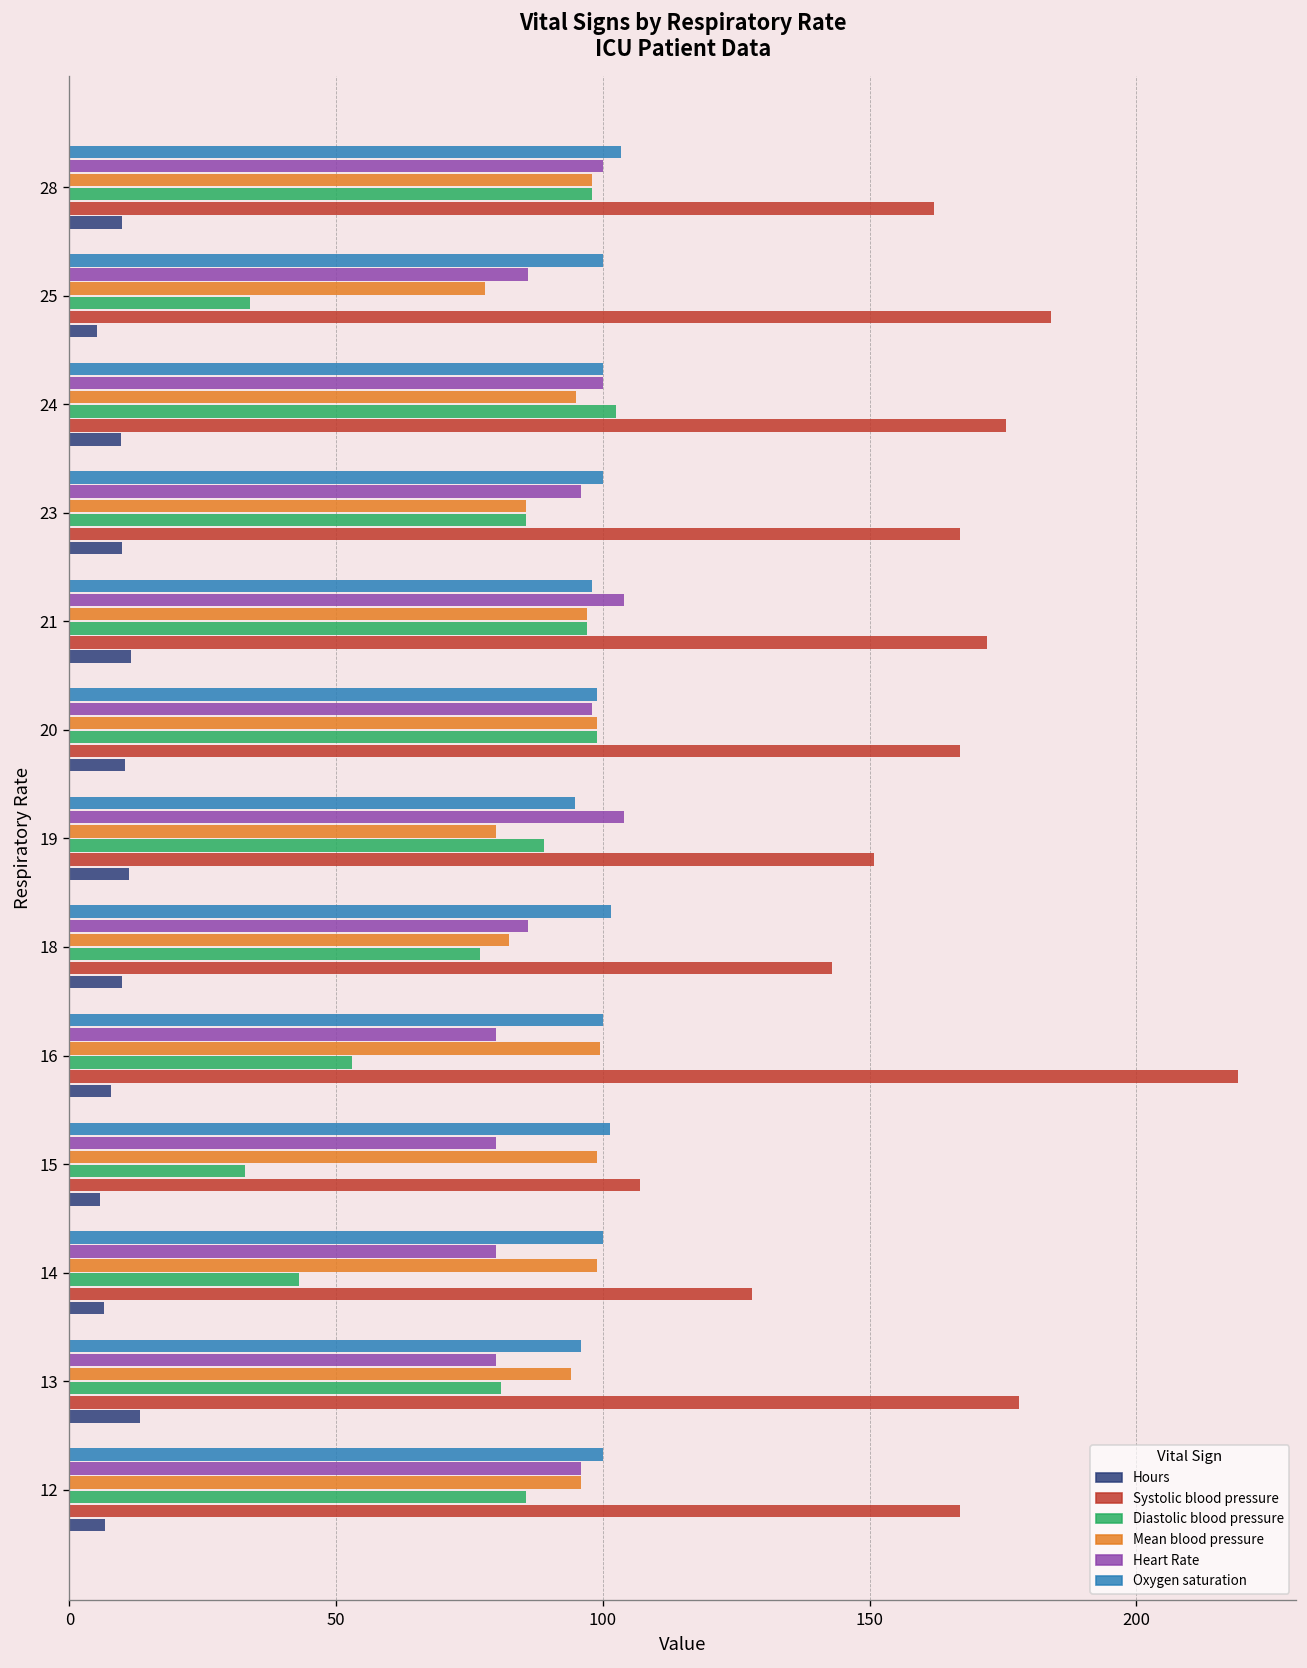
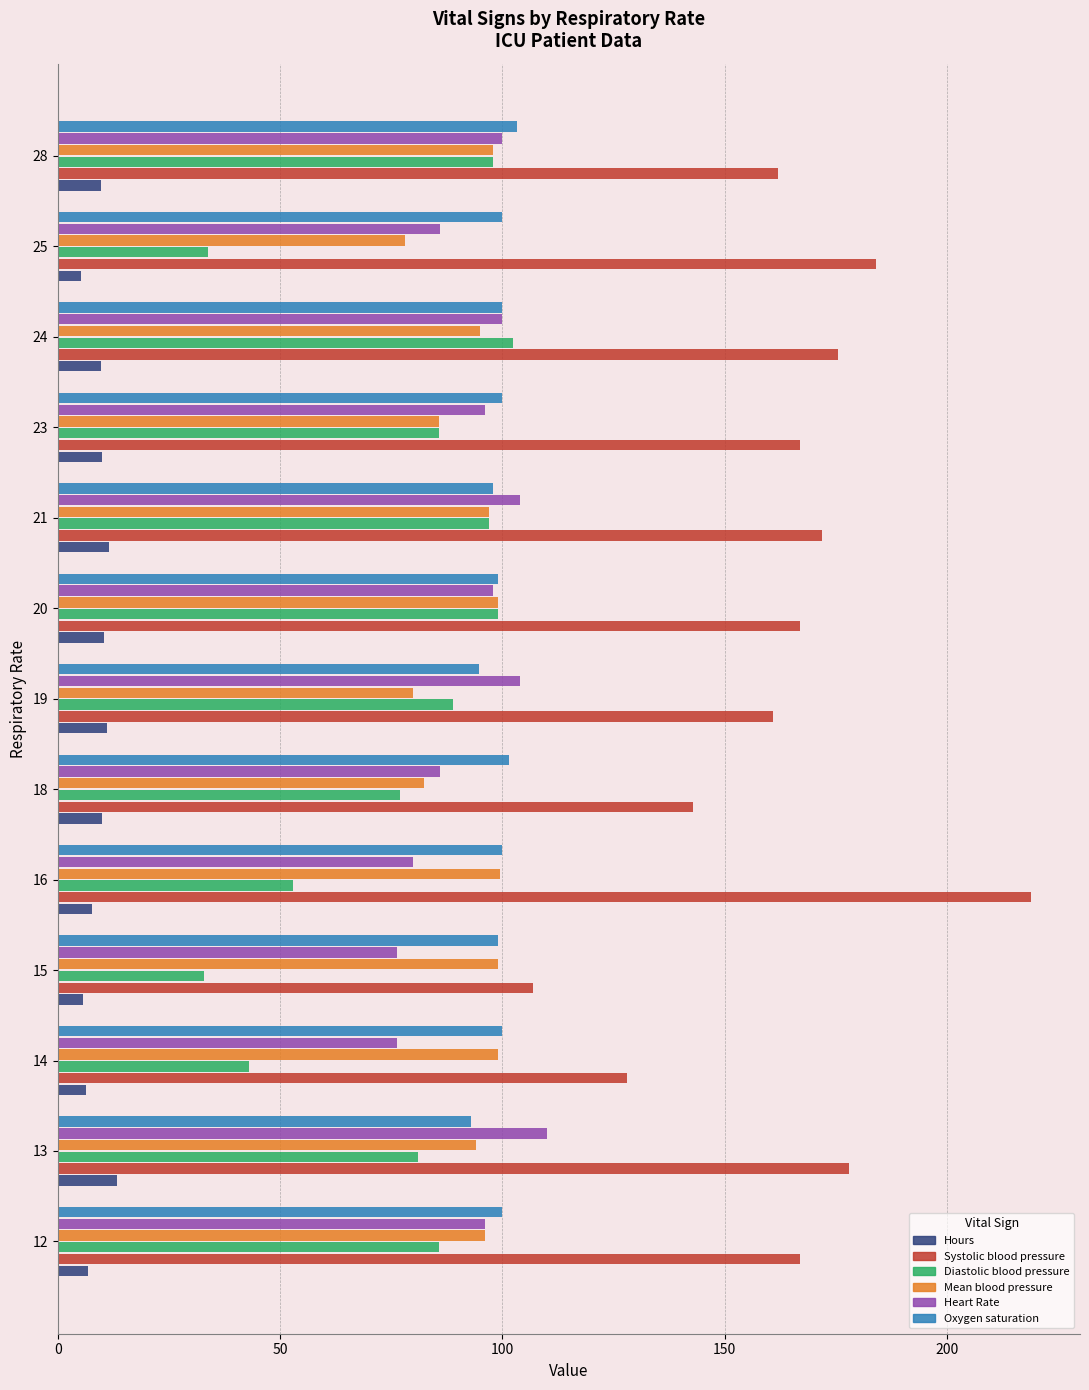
  {
    "Hours": {
      "28": 10,
      "25": 5,
      "24": 10,
      "23": 10,
      "21": 12,
      "20": 10,
      "19": 11,
      "18": 10,
      "16": 8,
      "15": 6,
      "14": 6,
      "13": 13,
      "12": 7
    },
    "Systolic blood pressure": {
      "28": 162,
      "25": 184,
      "24": 176,
      "23": 167,
      "21": 172,
      "20": 167,
-     "19": 151,
+     "19": 161,
      "18": 143,
      "16": 219,
      "15": 107,
      "14": 128,
      "13": 178,
      "12": 167
    },
    "Diastolic blood pressure": {
      "28": 98,
      "25": 34,
      "24": 103,
      "23": 86,
      "21": 97,
      "20": 99,
      "19": 89,
      "18": 77,
      "16": 53,
      "15": 33,
      "14": 43,
      "13": 81,
      "12": 86
    },
    "Mean blood pressure": {
      "28": 98,
      "25": 78,
      "24": 95,
      "23": 86,
      "21": 97,
      "20": 99,
      "19": 80,
      "18": 82,
      "16": 100,
      "15": 99,
      "14": 99,
      "13": 94,
      "12": 96
    },
    "Heart Rate": {
      "28": 100,
      "25": 86,
      "24": 100,
      "23": 96,
      "21": 104,
      "20": 98,
      "19": 104,
      "18": 86,
      "16": 80,
-     "15": 80,
-     "14": 80,
-     "13": 80,
+     "15": 76,
+     "14": 76,
+     "13": 110,
      "12": 96
    },
    "Oxygen saturation": {
      "28": 103,
      "25": 100,
      "24": 100,
      "23": 100,
      "21": 98,
      "20": 99,
      "19": 95,
      "18": 102,
      "16": 100,
-     "15": 101,
+     "15": 99,
      "14": 100,
-     "13": 96,
+     "13": 93,
      "12": 100
    }
  }
